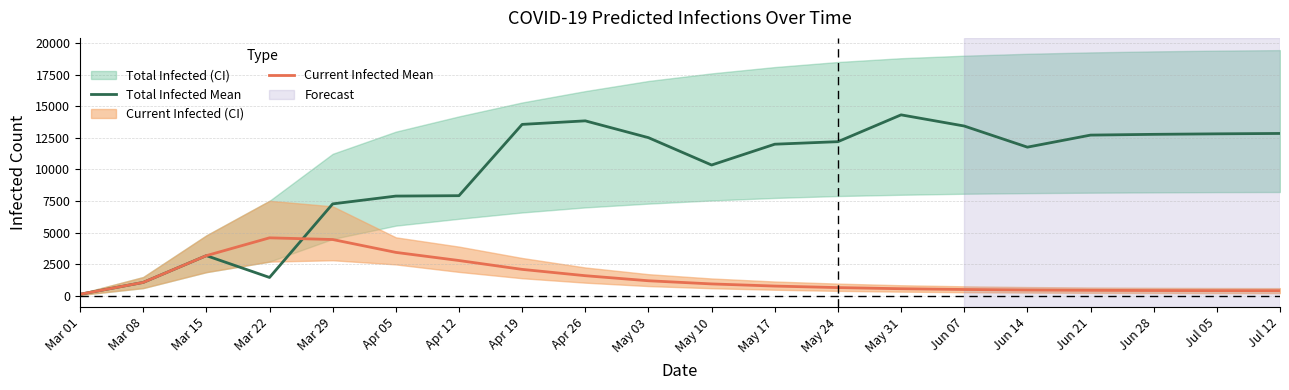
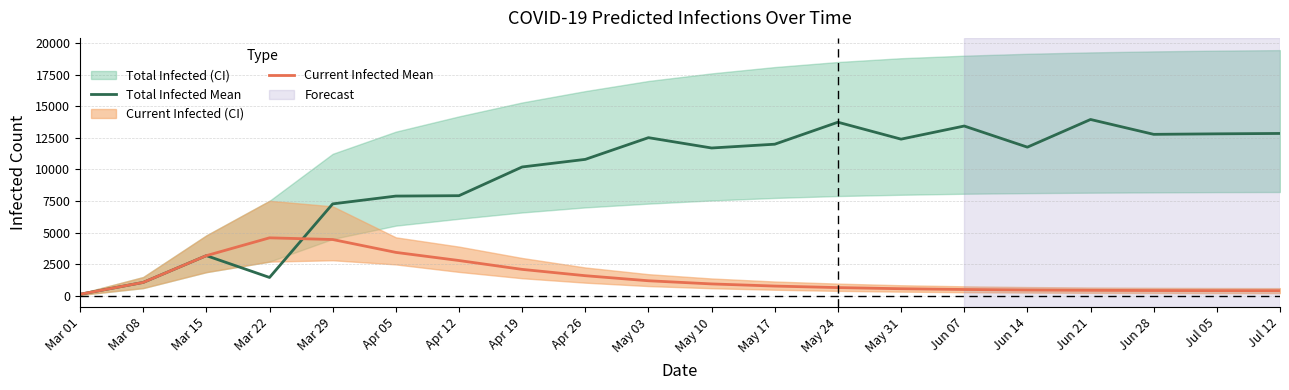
  {
    "Total Infected Mean": {
      "Mar 22": 1500,
      "Apr 05": 7900,
      "Apr 12": 7900,
-     "Apr 19": 13600,
-     "Apr 26": 13800,
+     "Apr 19": 10200,
+     "Apr 26": 10800,
      "May 03": 12500,
-     "May 10": 10400,
+     "May 10": 11700,
      "May 17": 12000,
-     "May 24": 12200,
-     "May 31": 14300,
+     "May 24": 13700,
+     "May 31": 12400,
      "Jun 07": 13400,
      "Jun 14": 11800,
-     "Jun 21": 12700,
+     "Jun 21": 14000,
      "Jun 28": 12800,
      "Jul 05": 12800,
      "Jul 12": 12900
    }
  }
